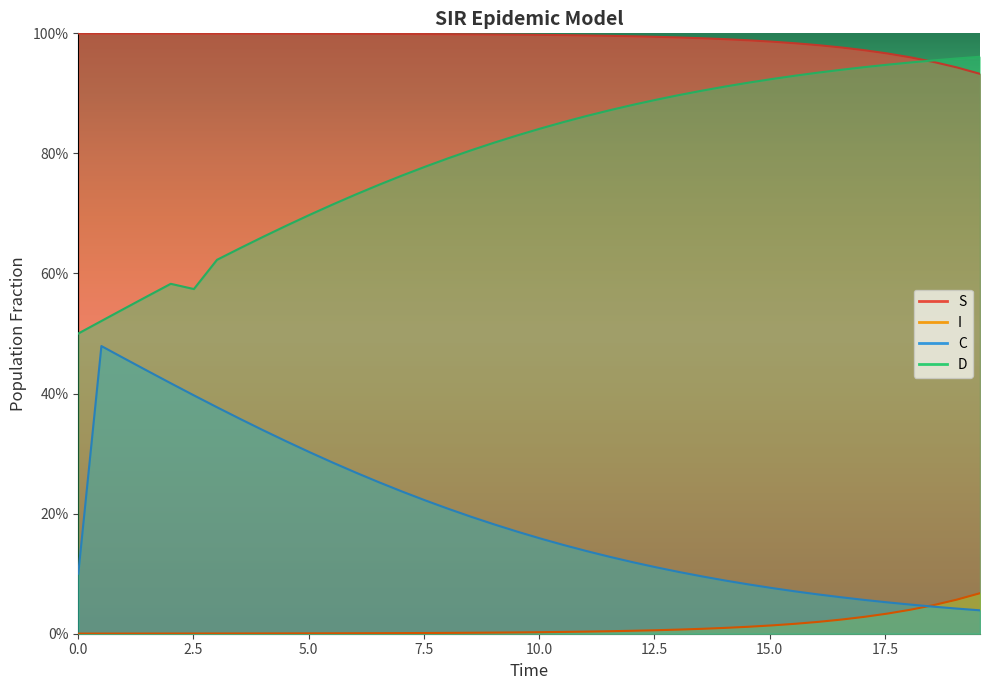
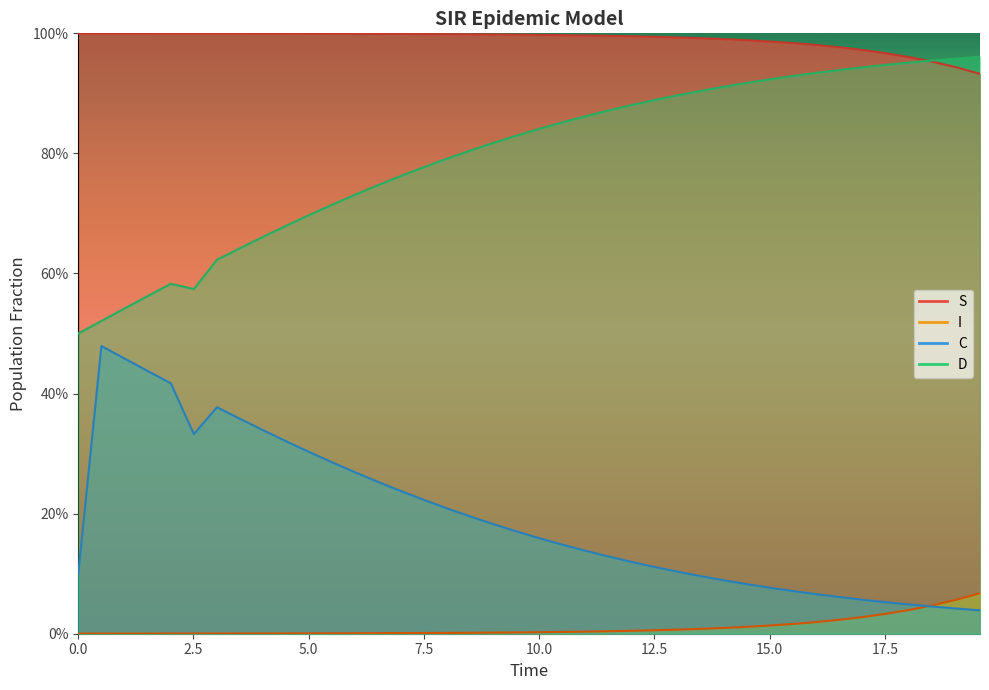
  {
    "S": {
      "0.0": "100%",
      "2.5": "100%"
    },
    "I": {
      "0.0": "0%",
      "2.5": "0%"
    },
    "C": {
      "0.0": "10%",
-     "2.5": "40%"
+     "2.5": "33%"
    },
    "D": {
      "0.0": "50%",
      "2.5": "57%"
    }
  }
